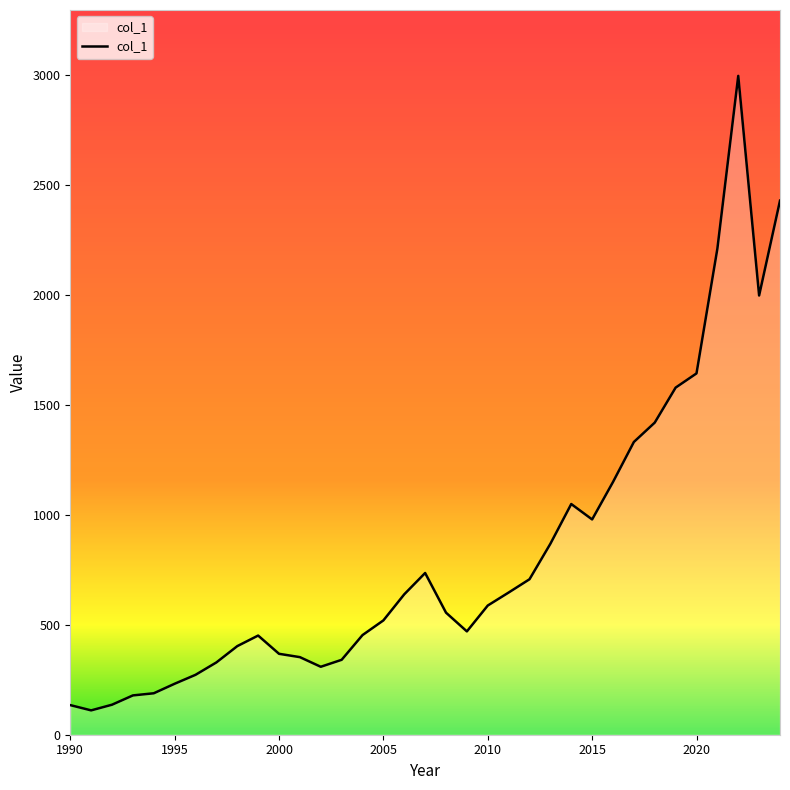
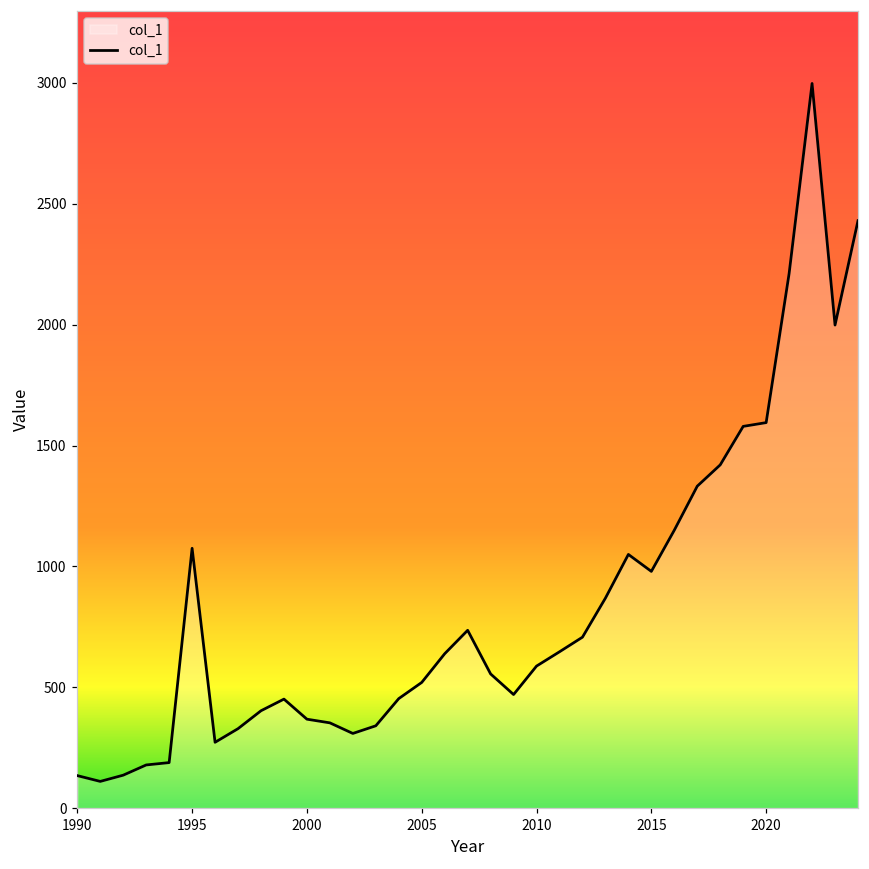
  {
    "1990": 130,
-   "1995": 230,
+   "1995": 1080,
    "2000": 370,
    "2005": 520,
    "2010": 590,
    "2015": 980,
-   "2020": 1640
+   "2020": 1590
  }
